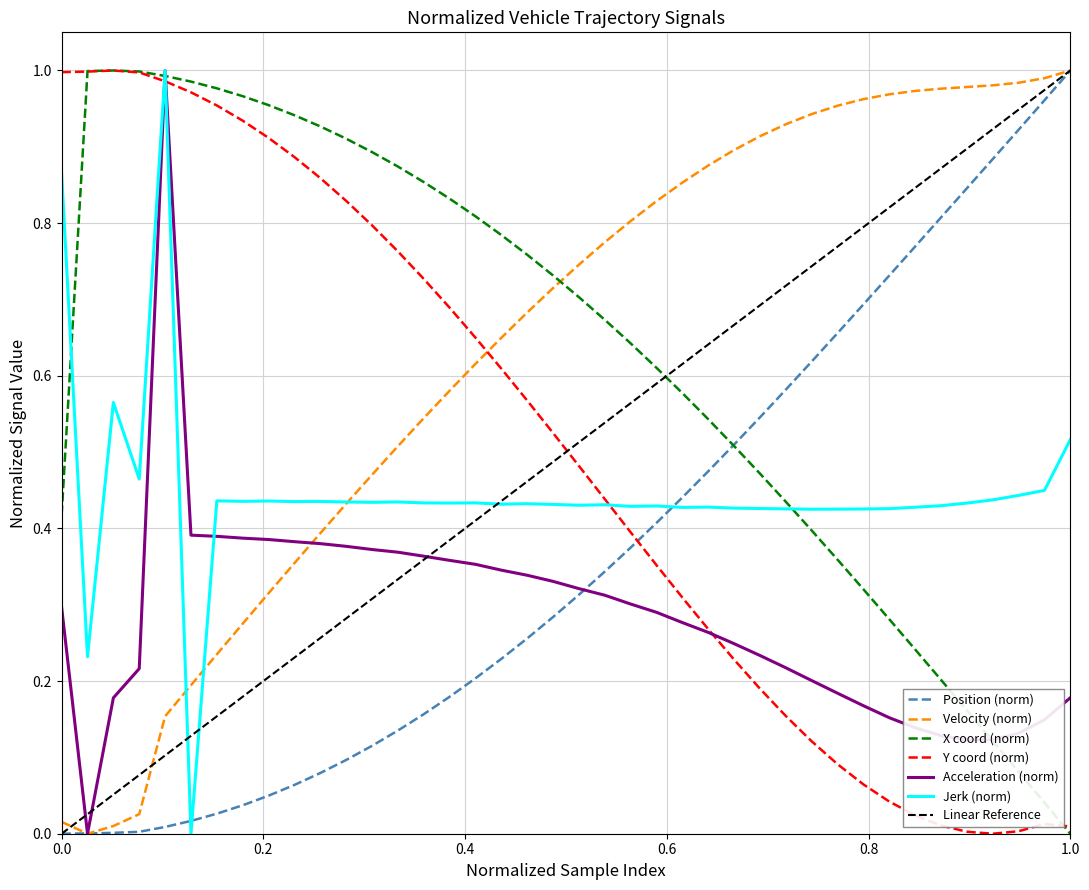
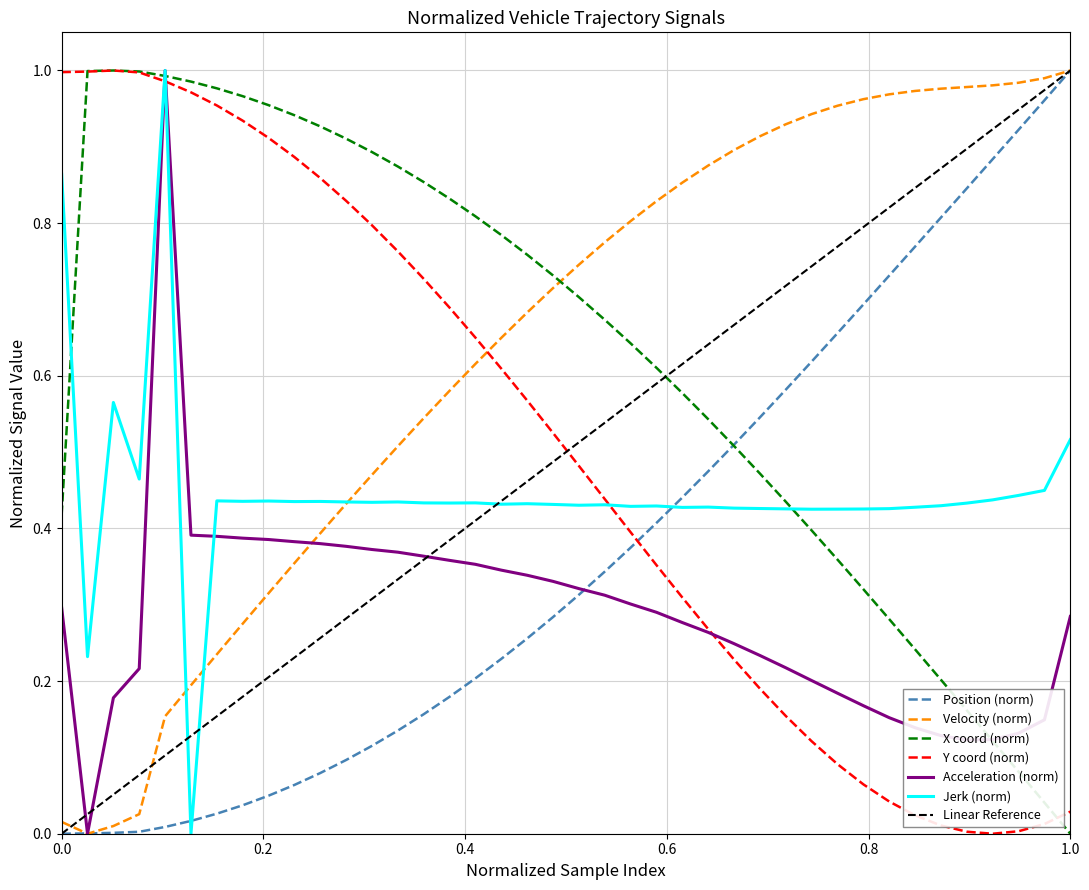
  {
    "Velocity (norm)": {
      "0.0": 0.02
    },
    "X coord (norm)": {
      "0.0": 0.42,
      "1.0": 0.00
    },
    "Y coord (norm)": {
      "0.0": 1.00,
-     "1.0": 0.01
+     "1.0": 0.03
    },
    "Acceleration (norm)": {
      "0.0": 0.30,
-     "1.0": 0.18
+     "1.0": 0.28
    },
    "Jerk (norm)": {
      "0.0": 0.86,
      "1.0": 0.52
    }
  }
